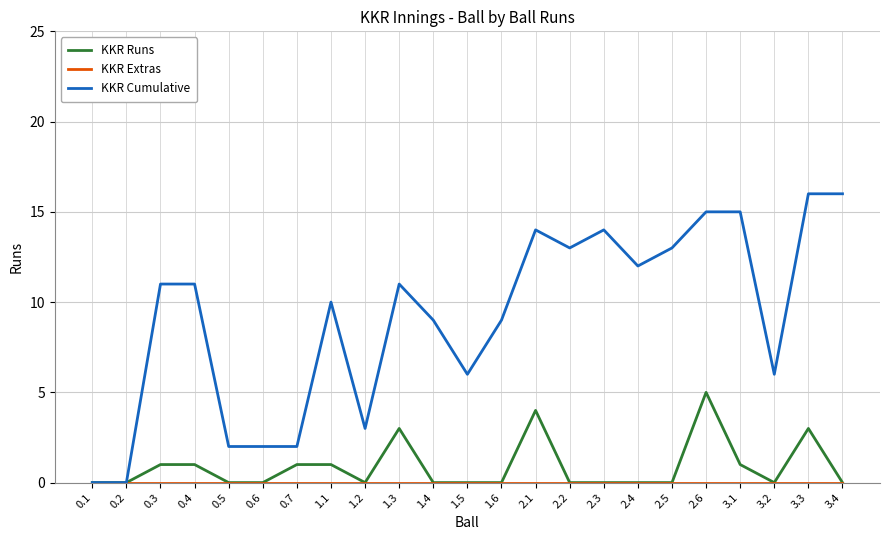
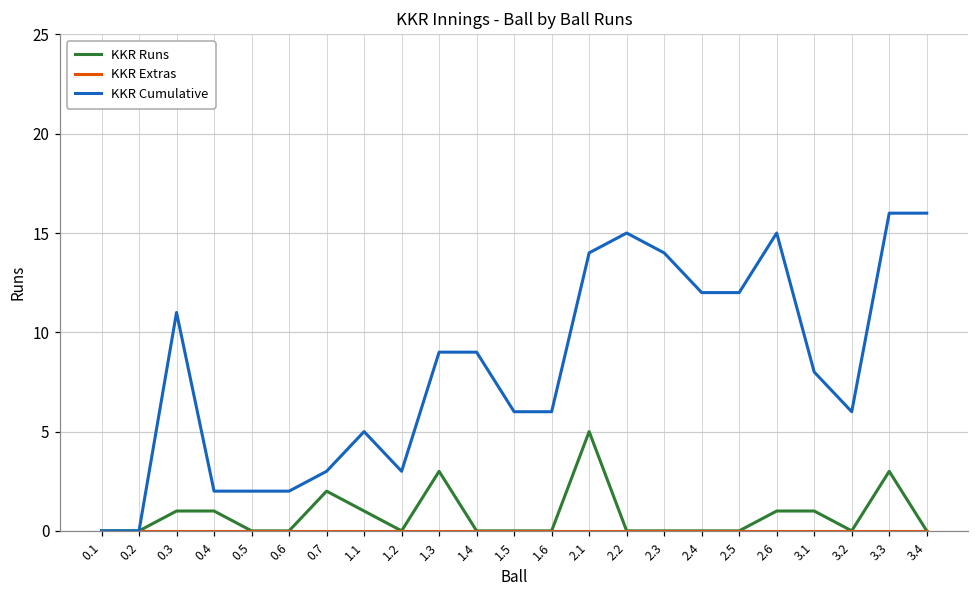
  {
    "KKR Runs": {
      "0.3": 1,
      "0.4": 1,
-     "0.7": 1,
+     "0.7": 2,
      "1.1": 1,
      "1.3": 3,
-     "2.1": 4,
-     "2.6": 5,
+     "2.1": 5,
+     "2.6": 1,
      "3.1": 1,
      "3.3": 3
    },
    "KKR Extras": {
      "0.3": 0,
      "0.4": 0,
      "0.7": 0,
      "1.1": 0,
      "1.3": 0,
      "2.1": 0,
      "2.6": 0,
      "3.1": 0,
      "3.3": 0
    },
    "KKR Cumulative": {
      "0.3": 11,
-     "0.4": 11,
+     "0.4": 2,
      "0.5": 2,
      "0.6": 2,
-     "0.7": 2,
-     "1.1": 10,
+     "0.7": 3,
+     "1.1": 5,
      "1.2": 3,
-     "1.3": 11,
+     "1.3": 9,
      "1.4": 9,
      "1.5": 6,
-     "1.6": 9,
+     "1.6": 6,
      "2.1": 14,
-     "2.2": 13,
+     "2.2": 15,
      "2.3": 14,
      "2.4": 12,
-     "2.5": 13,
+     "2.5": 12,
      "2.6": 15,
-     "3.1": 15,
+     "3.1": 8,
      "3.2": 6,
      "3.3": 16,
      "3.4": 16
    }
  }
